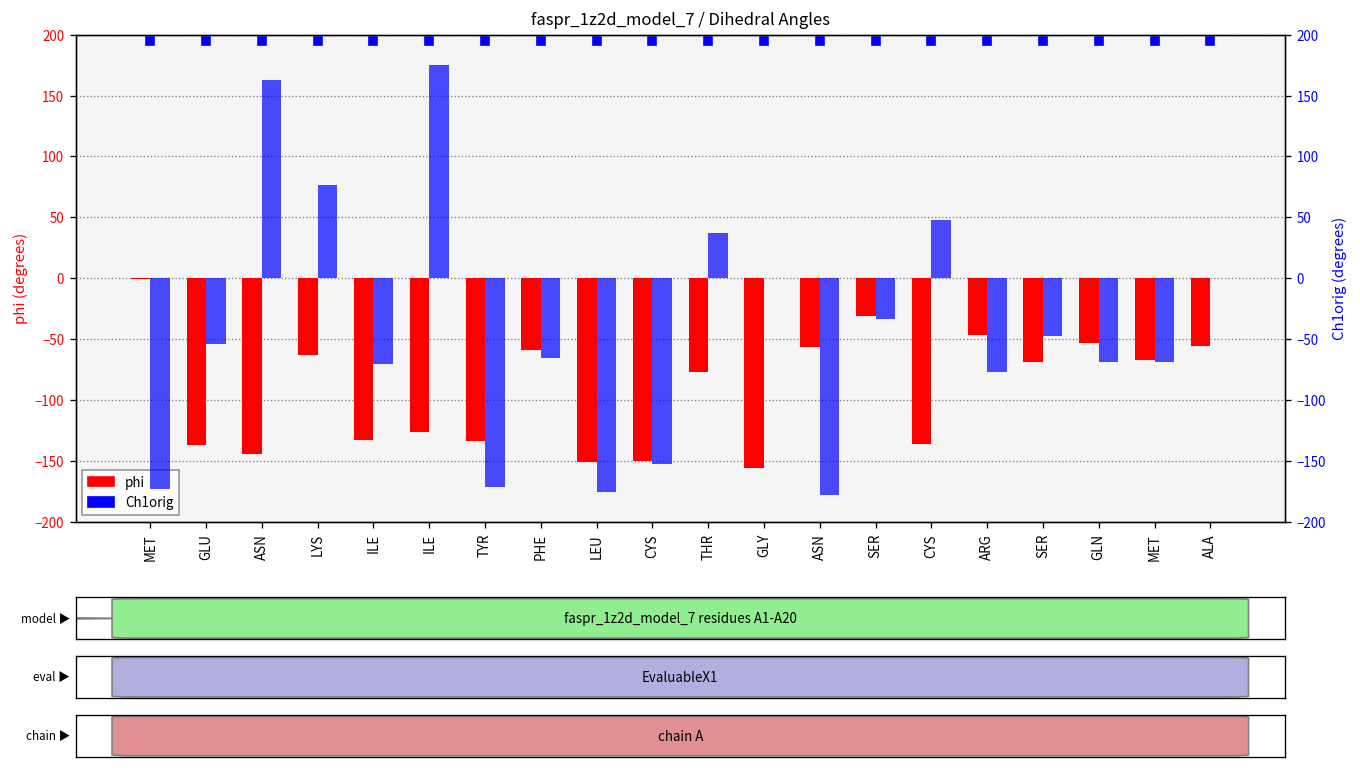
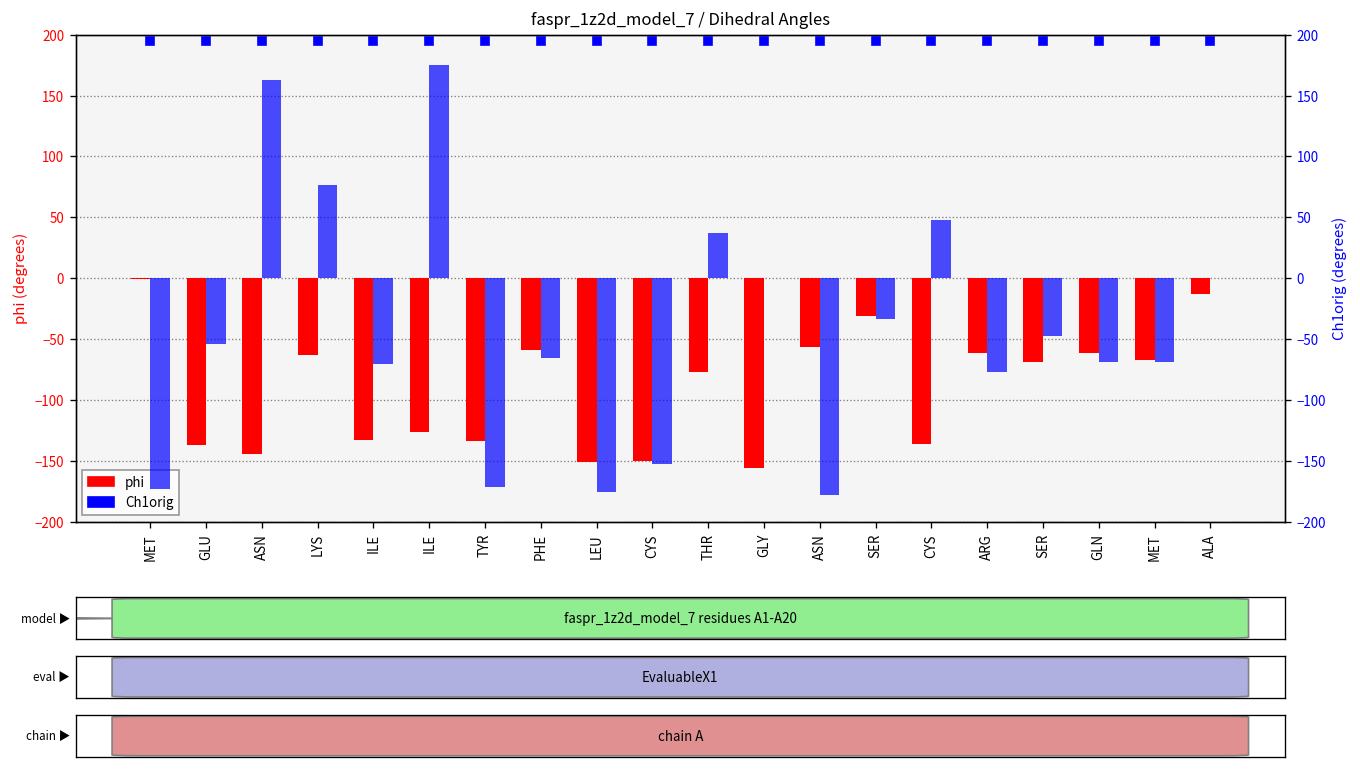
  {
    "phi": {
      "GLU": -137,
      "LYS": -63,
      "TYR": -134,
      "PHE": -59,
      "LEU": -151,
      "THR": -77,
      "GLY": -156,
-     "ARG": -46,
-     "GLN": -54,
-     "ALA": -56
+     "ARG": -62,
+     "GLN": -62,
+     "ALA": -13
    }
  }
